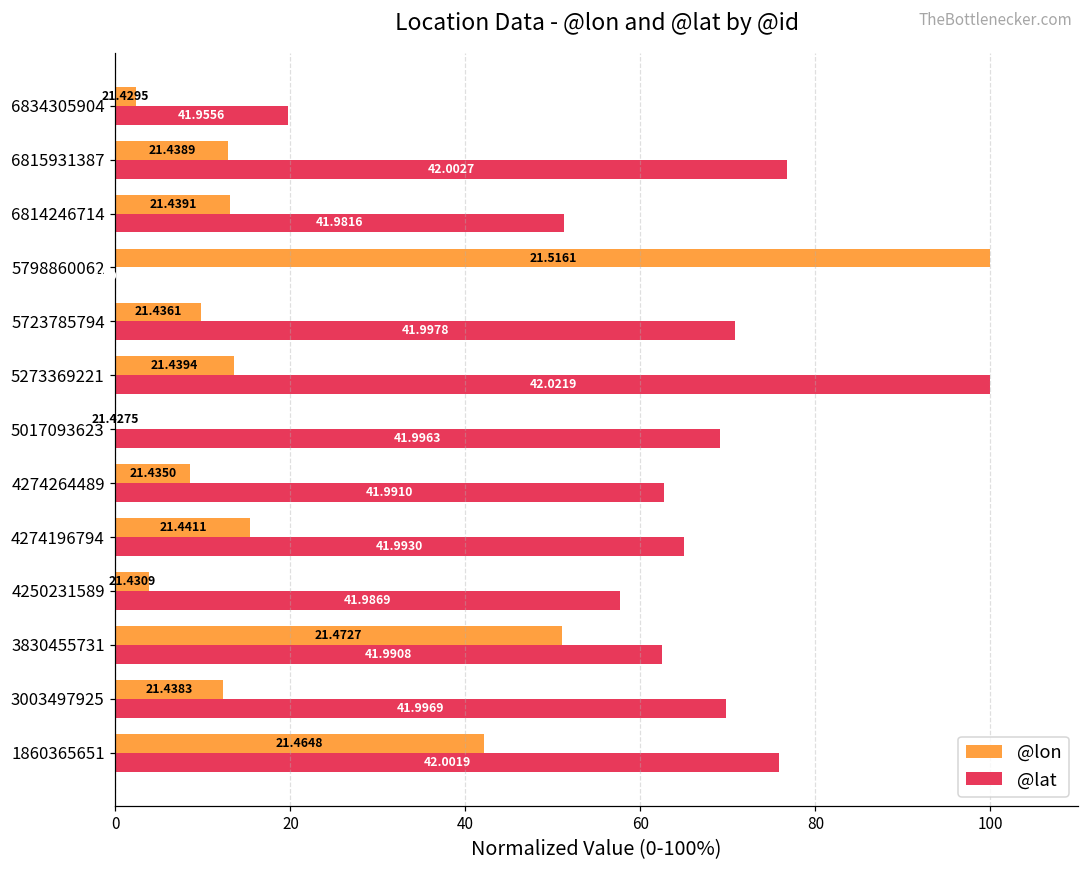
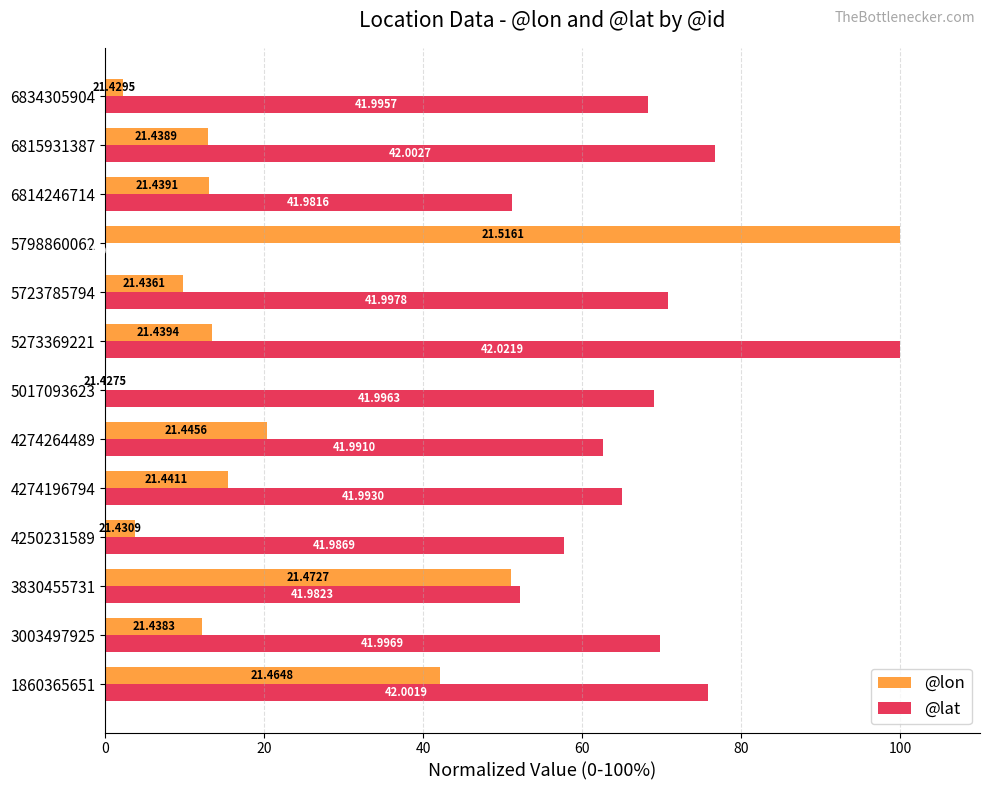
  {
    "@lon": {
-     "4274264489": 21.4350
+     "4274264489": 21.4456
    },
    "@lat": {
-     "6834305904": 41.9556,
-     "3830455731": 41.9908
+     "6834305904": 41.9957,
+     "3830455731": 41.9823
    }
  }
